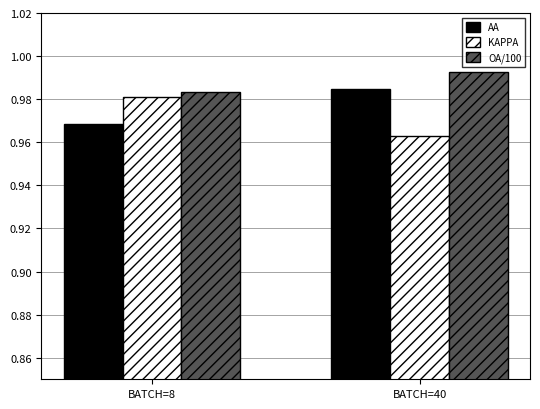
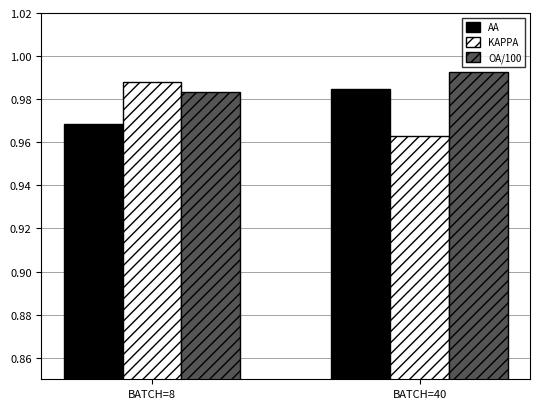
  {
    "AA": {
      "BATCH=8": 0.968,
      "BATCH=40": 0.985
    },
    "KAPPA": {
-     "BATCH=8": 0.981,
+     "BATCH=8": 0.988,
      "BATCH=40": 0.963
    },
    "OA/100": {
      "BATCH=8": 0.983,
      "BATCH=40": 0.993
    }
  }
